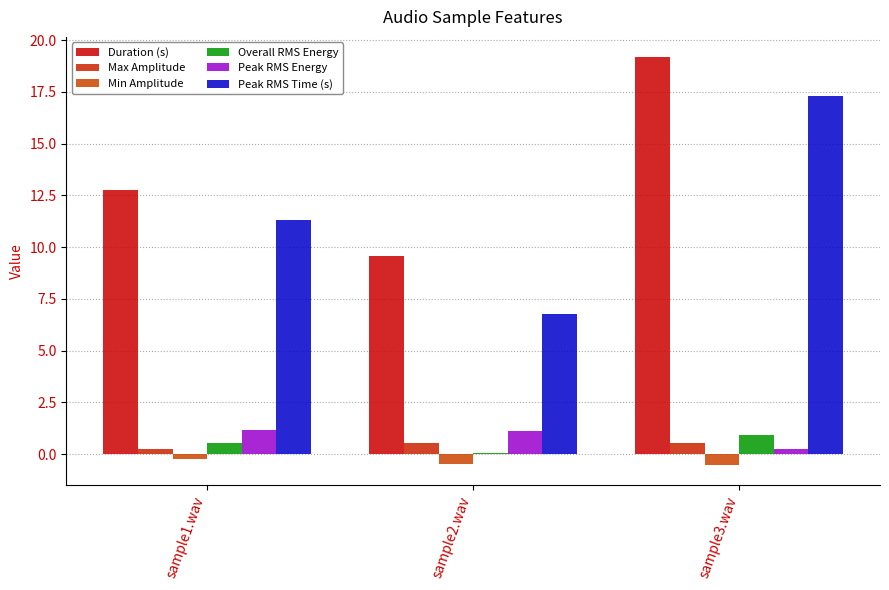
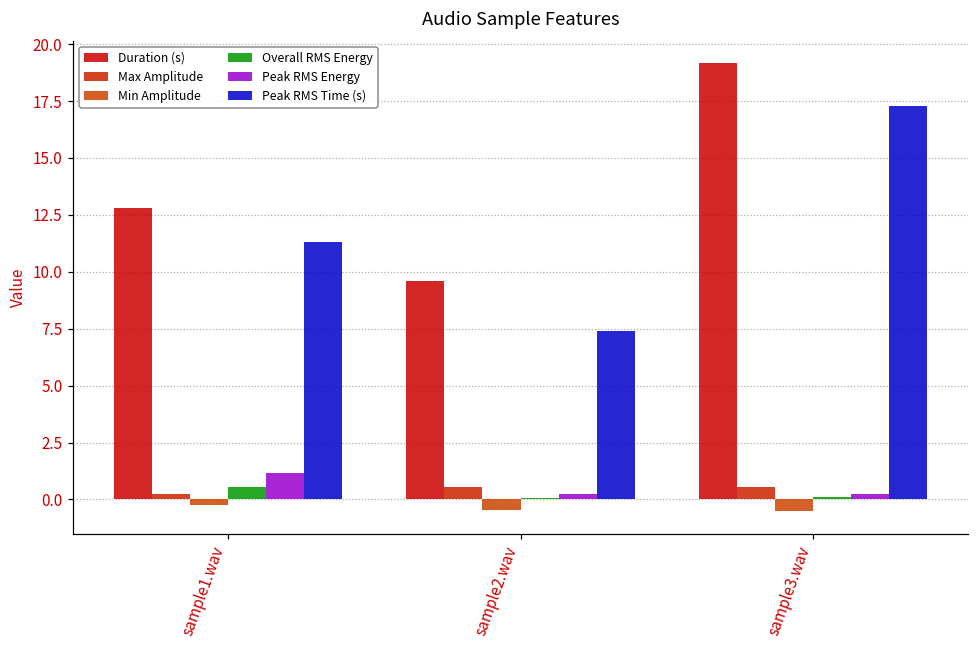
  {
    "Overall RMS Energy": {
      "sample1.wav": 0.5,
-     "sample3.wav": 0.9
+     "sample3.wav": 0.1
    },
    "Peak RMS Energy": {
      "sample1.wav": 1.1,
-     "sample2.wav": 1.1,
+     "sample2.wav": 0.2,
      "sample3.wav": 0.2
    },
    "Peak RMS Time (s)": {
      "sample1.wav": 11.3,
-     "sample2.wav": 6.8,
+     "sample2.wav": 7.4,
      "sample3.wav": 17.3
    }
  }
